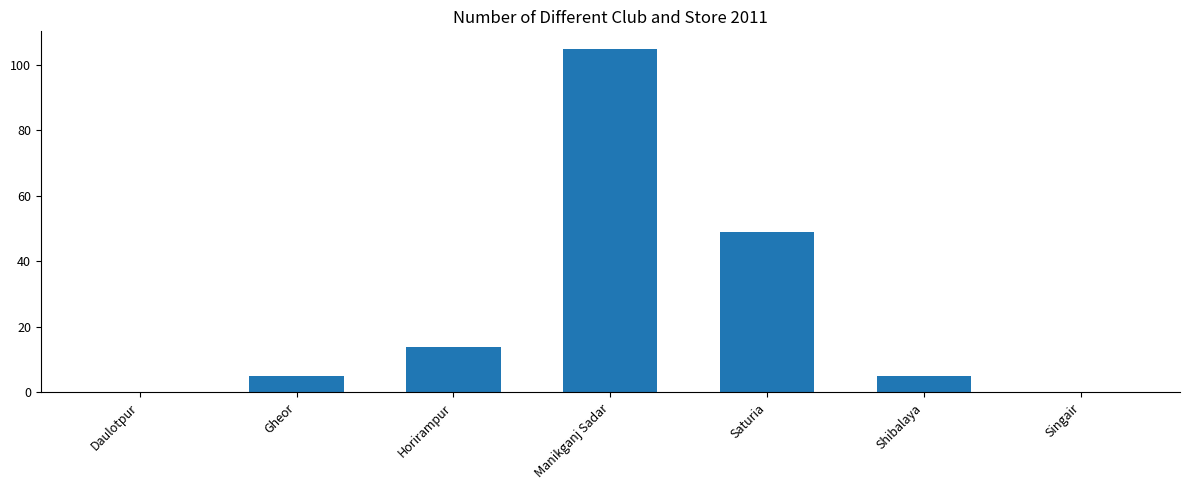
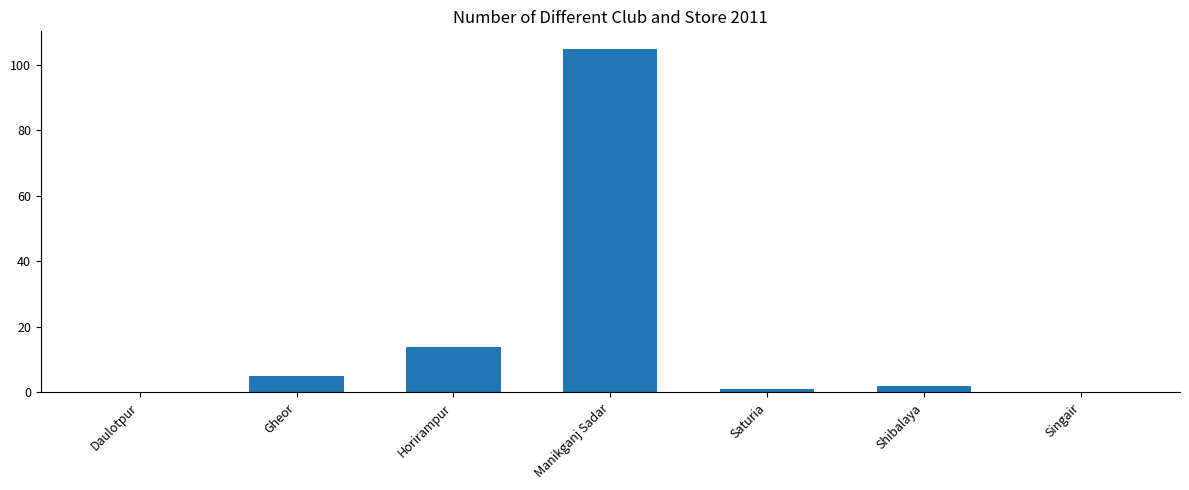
  {
    "Daulotpur": 0,
    "Gheor": 5,
    "Horirampur": 14,
    "Manikganj Sadar": 105,
-   "Saturia": 49,
-   "Shibalaya": 5,
+   "Saturia": 1,
+   "Shibalaya": 2,
    "Singair": 0
  }
